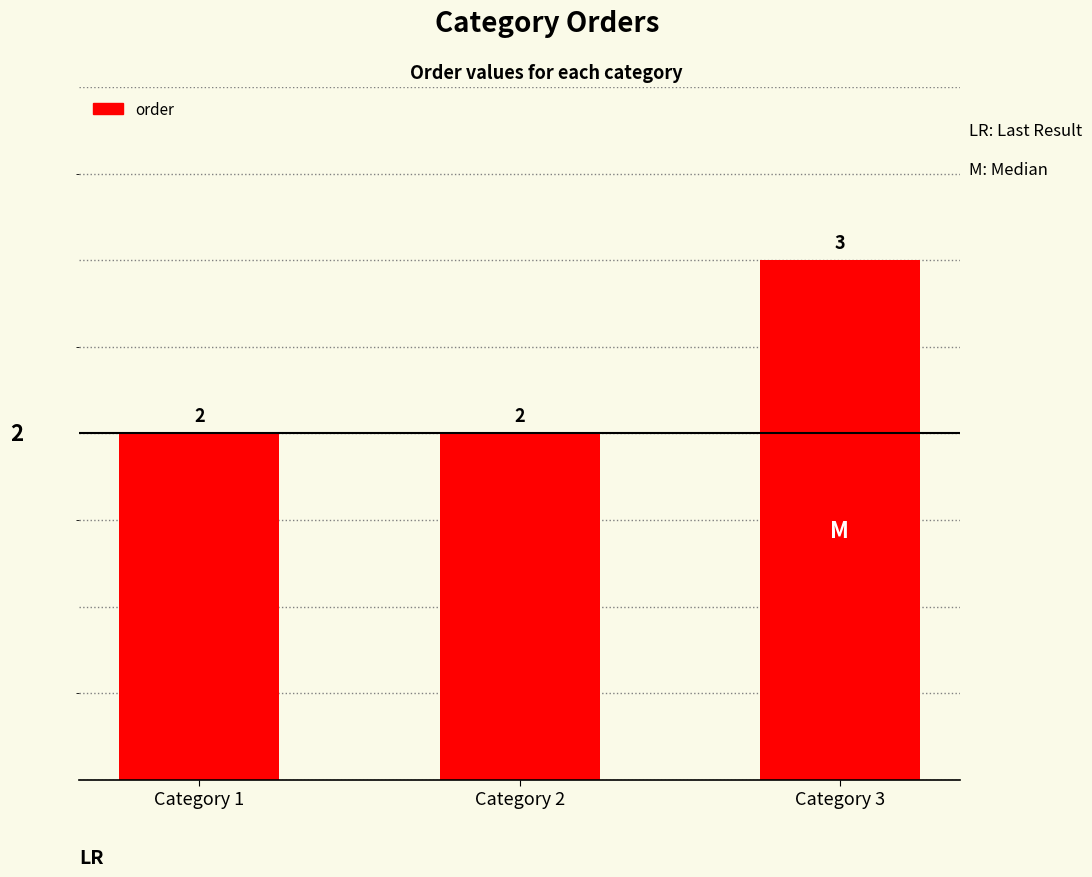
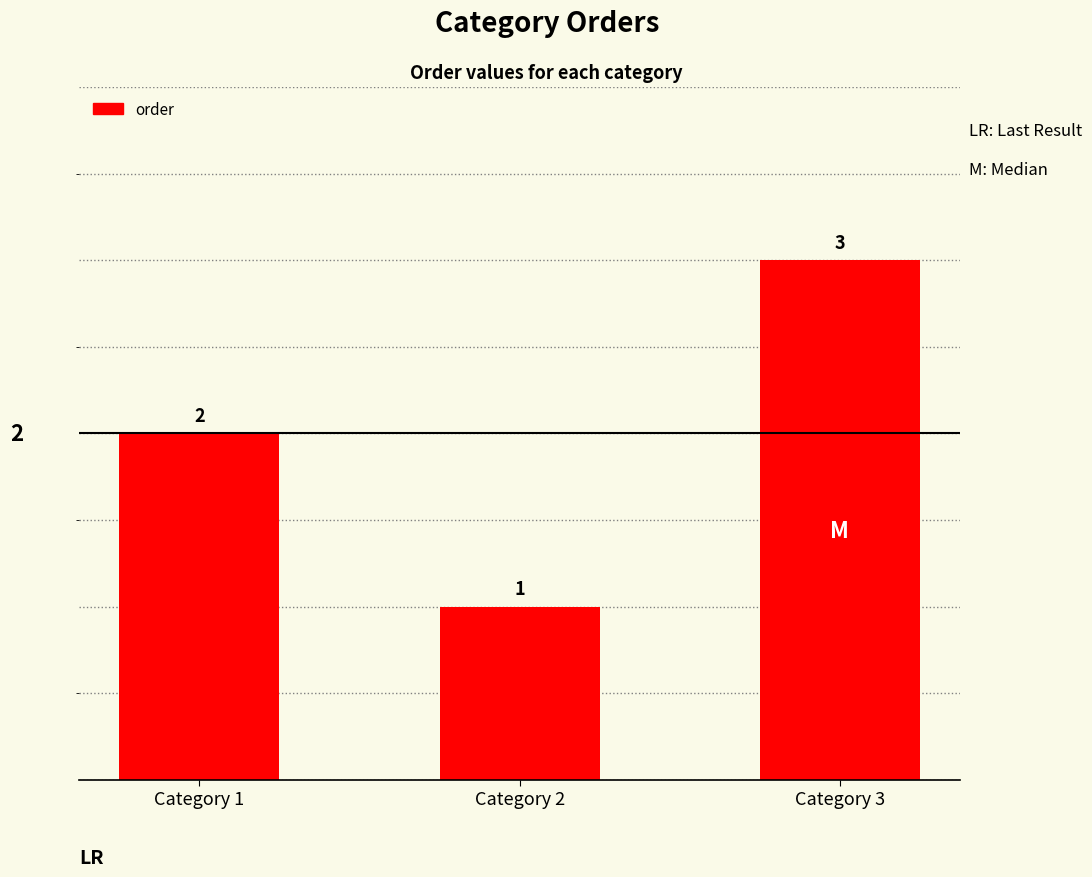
  {
    "Category 1": 2,
-   "Category 2": 2,
+   "Category 2": 1,
    "Category 3": 3
  }
